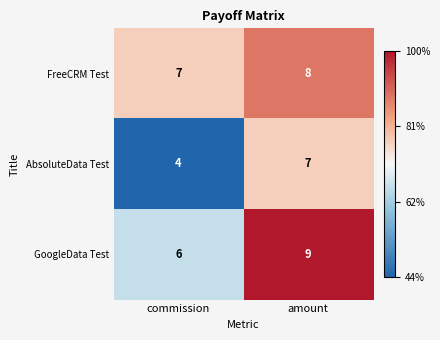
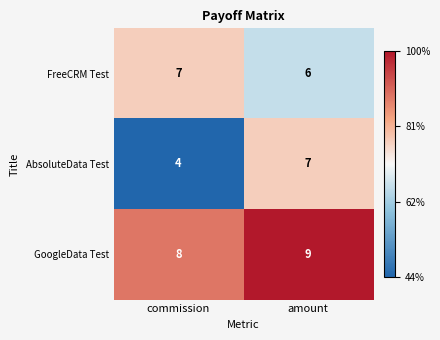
  {
    "FreeCRM Test": {
      "commission": 7,
-     "amount": 8
+     "amount": 6
    },
    "AbsoluteData Test": {
      "commission": 4,
      "amount": 7
    },
    "GoogleData Test": {
-     "commission": 6,
+     "commission": 8,
      "amount": 9
    }
  }
